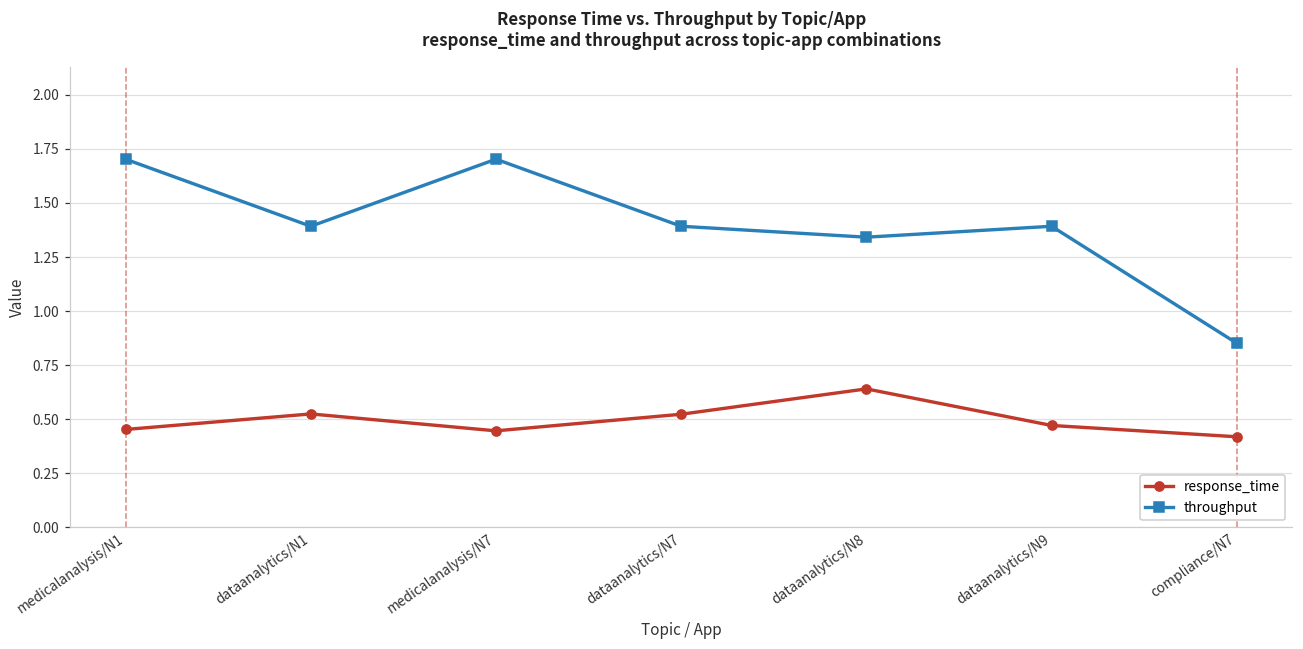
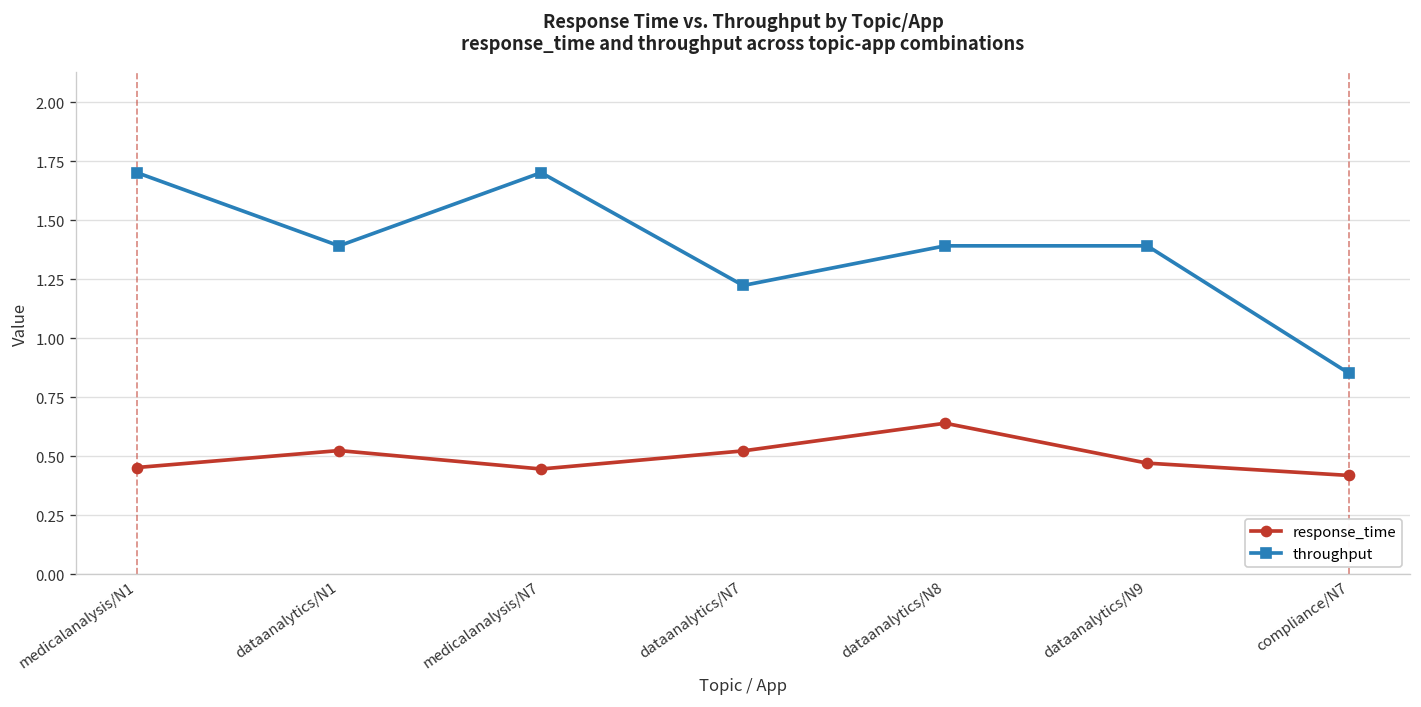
  {
    "response_time": {
      "medicalanalysis/N1": 0.45,
      "dataanalytics/N1": 0.52,
      "medicalanalysis/N7": 0.45,
      "dataanalytics/N7": 0.52,
      "dataanalytics/N8": 0.64,
      "dataanalytics/N9": 0.47,
      "compliance/N7": 0.42
    },
    "throughput": {
      "medicalanalysis/N1": 1.70,
      "dataanalytics/N1": 1.39,
      "medicalanalysis/N7": 1.70,
-     "dataanalytics/N7": 1.39,
-     "dataanalytics/N8": 1.34,
+     "dataanalytics/N7": 1.22,
+     "dataanalytics/N8": 1.39,
      "dataanalytics/N9": 1.39,
      "compliance/N7": 0.85
    }
  }
